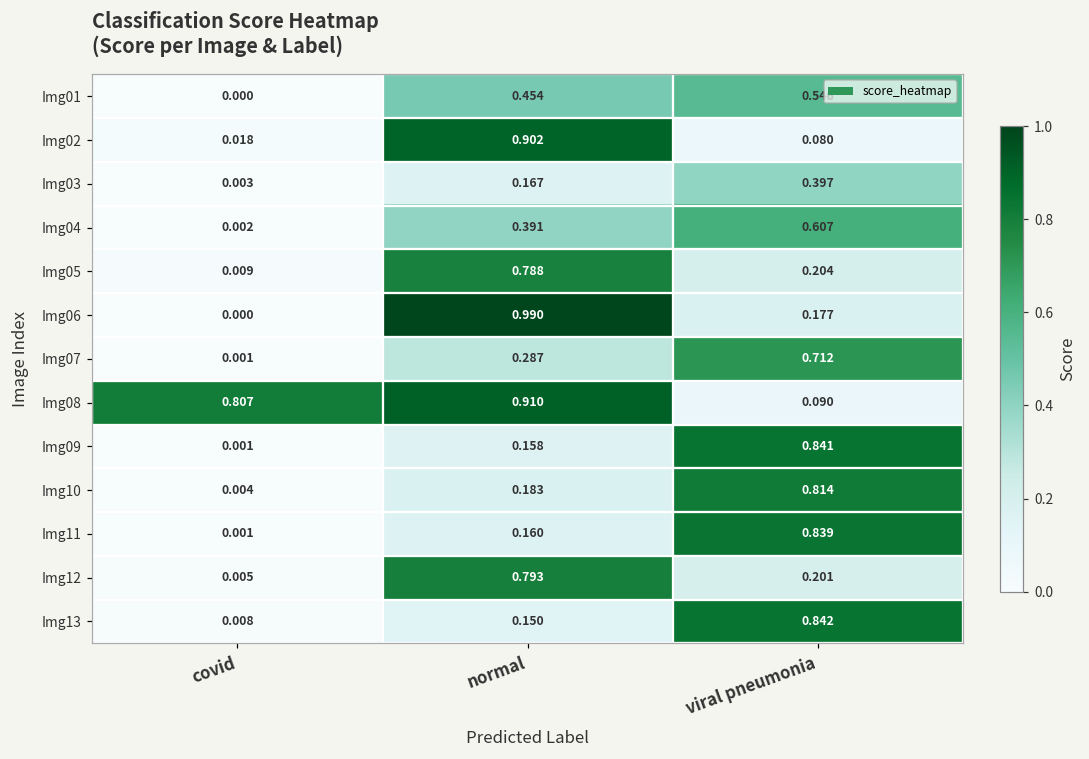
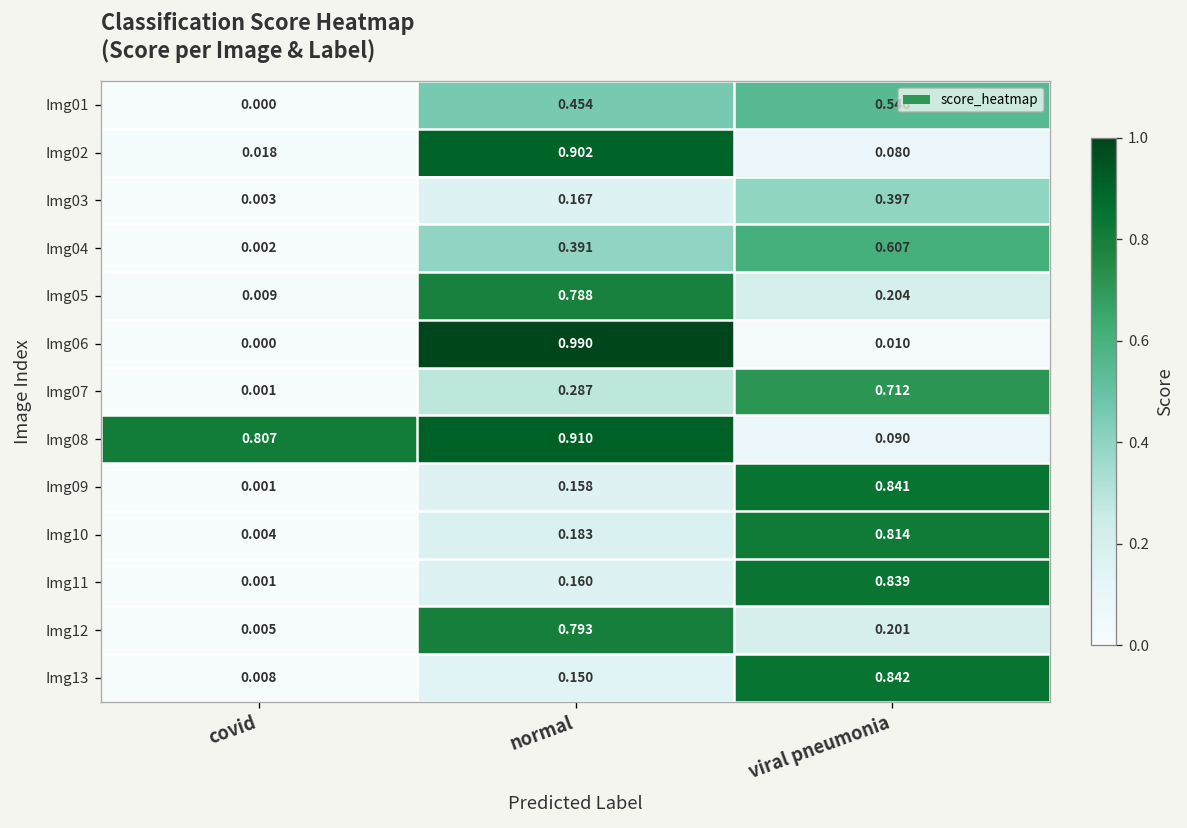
  {
    "Img01": {
      "covid": 0.000,
      "normal": 0.454
    },
    "Img02": {
      "covid": 0.018,
      "normal": 0.902,
      "viral pneumonia": 0.080
    },
    "Img03": {
      "covid": 0.003,
      "normal": 0.167,
      "viral pneumonia": 0.397
    },
    "Img04": {
      "covid": 0.002,
      "normal": 0.391,
      "viral pneumonia": 0.607
    },
    "Img05": {
      "covid": 0.009,
      "normal": 0.788,
      "viral pneumonia": 0.204
    },
    "Img06": {
      "covid": 0.000,
      "normal": 0.990,
-     "viral pneumonia": 0.177
+     "viral pneumonia": 0.010
    },
    "Img07": {
      "covid": 0.001,
      "normal": 0.287,
      "viral pneumonia": 0.712
    },
    "Img08": {
      "covid": 0.807,
      "normal": 0.910,
      "viral pneumonia": 0.090
    },
    "Img09": {
      "covid": 0.001,
      "normal": 0.158,
      "viral pneumonia": 0.841
    },
    "Img10": {
      "covid": 0.004,
      "normal": 0.183,
      "viral pneumonia": 0.814
    },
    "Img11": {
      "covid": 0.001,
      "normal": 0.160,
      "viral pneumonia": 0.839
    },
    "Img12": {
      "covid": 0.005,
      "normal": 0.793,
      "viral pneumonia": 0.201
    },
    "Img13": {
      "covid": 0.008,
      "normal": 0.150,
      "viral pneumonia": 0.842
    }
  }
